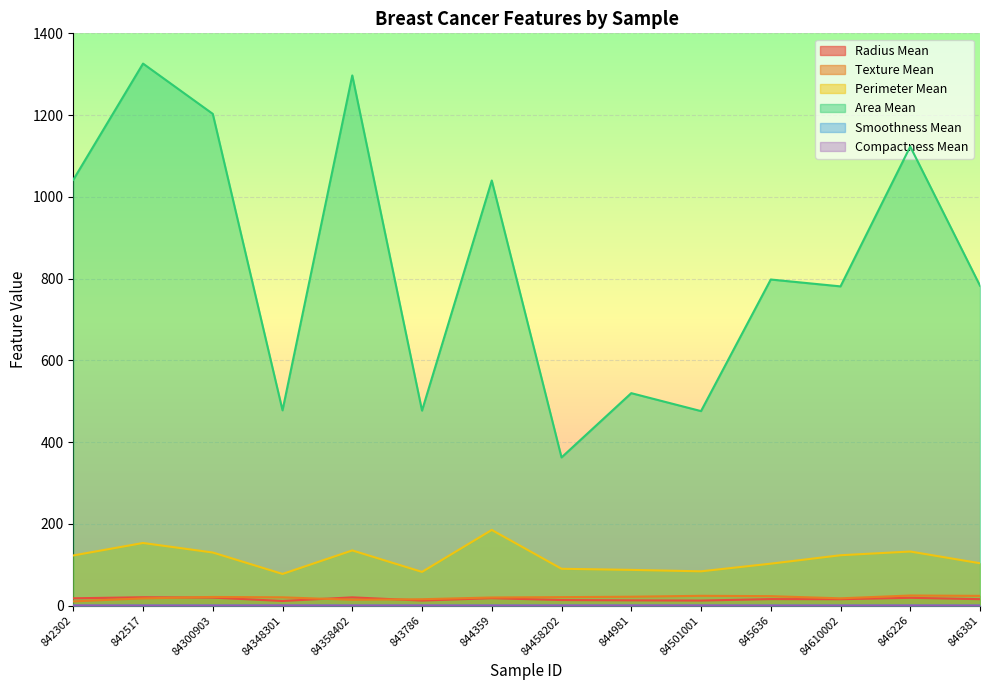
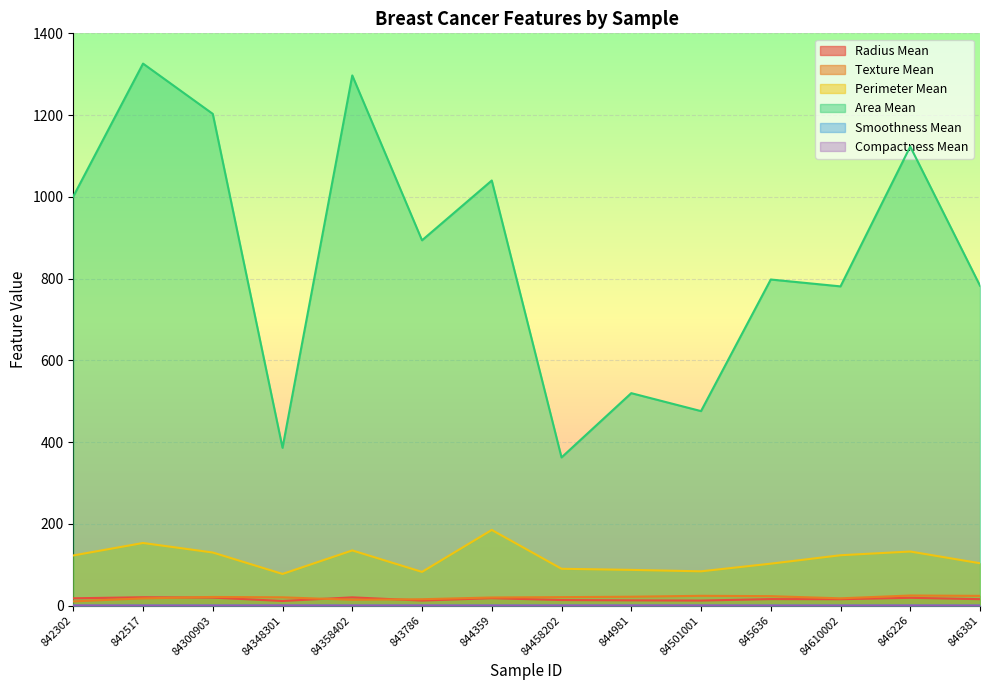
  {
    "Perimeter Mean": {
      "842302": 120,
      "842517": 150,
      "84300903": 130,
      "84348301": 80,
      "84358402": 140,
      "843786": 80,
      "844359": 190,
      "84458202": 90,
      "844981": 90,
      "84501001": 80,
      "845636": 100,
      "84610002": 120,
      "846226": 130,
      "846381": 100
    },
    "Area Mean": {
-     "842302": 1040,
+     "842302": 1000,
      "842517": 1330,
      "84300903": 1200,
-     "84348301": 480,
+     "84348301": 390,
      "84358402": 1300,
-     "843786": 480,
+     "843786": 890,
      "844359": 1040,
      "84458202": 360,
      "844981": 520,
      "84501001": 480,
      "845636": 800,
      "84610002": 780,
      "846381": 780
    },
    "Compactness Mean": {
      "842302": 0,
      "842517": 0,
      "84300903": 0,
      "84348301": 0,
      "84358402": 0,
      "843786": 0,
      "844359": 0,
      "84458202": 0,
      "844981": 0,
      "84501001": 0,
      "845636": 0,
      "84610002": 0,
      "846226": 0,
      "846381": 0
    }
  }
